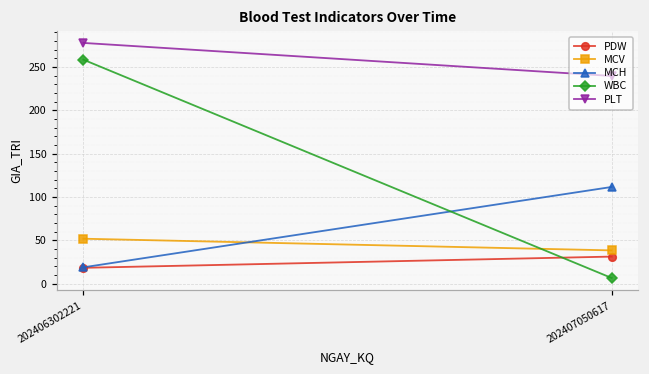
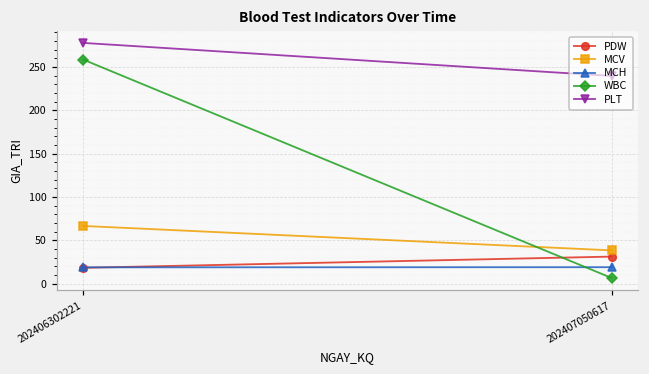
  {
    "PDW": {
      "202407050617": 30
    },
    "MCV": {
-     "202406302221": 50,
+     "202406302221": 70,
      "202407050617": 40
    },
    "MCH": {
-     "202407050617": 110
+     "202407050617": 20
    },
    "WBC": {
      "202406302221": 260,
      "202407050617": 10
    },
    "PLT": {
      "202406302221": 280
    }
  }
